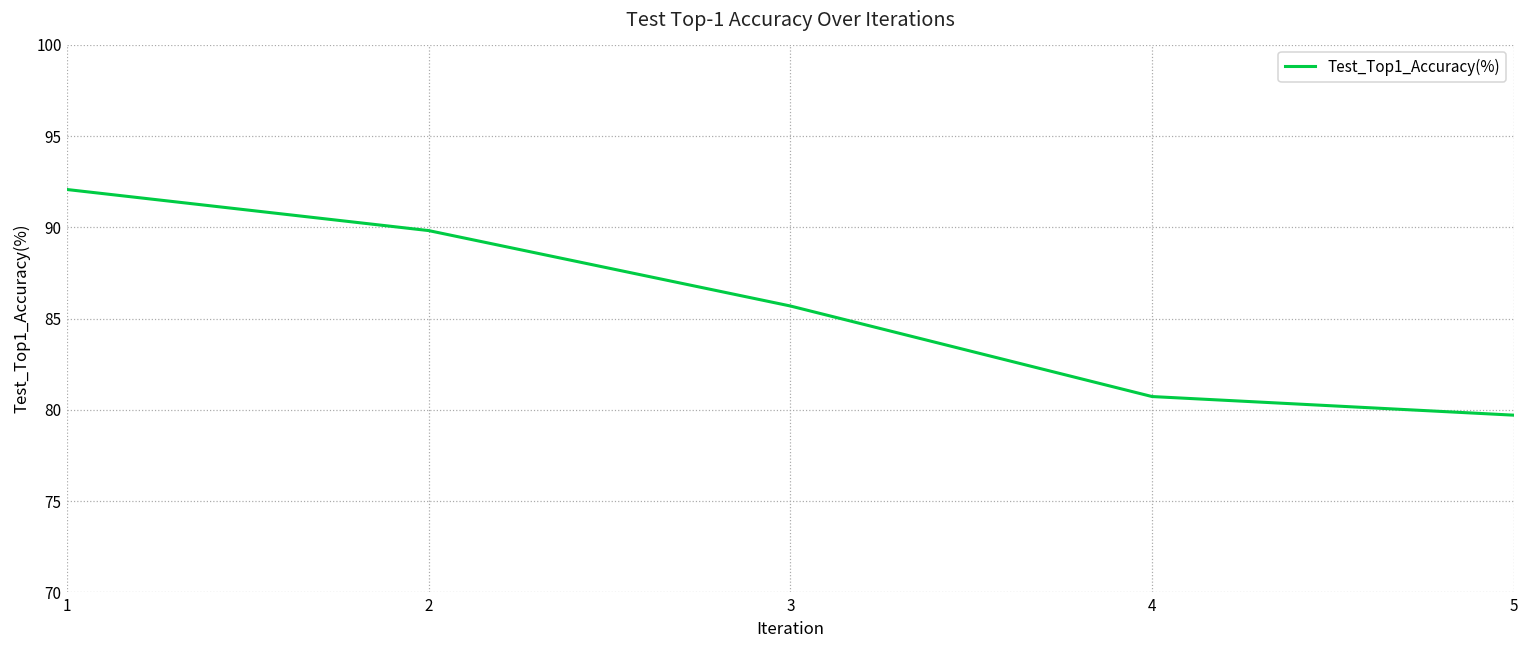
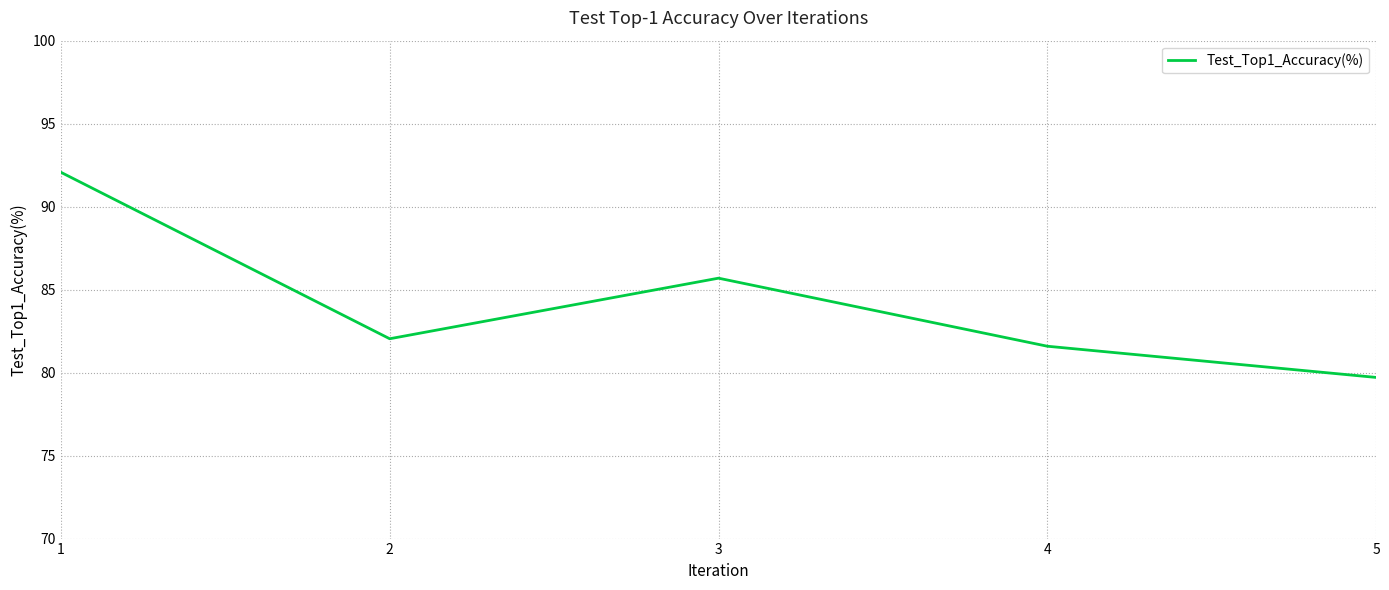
  {
    "1": 92.1,
-   "2": 89.8,
+   "2": 82.0,
    "3": 85.7,
-   "4": 80.7,
+   "4": 81.6,
    "5": 79.7
  }
